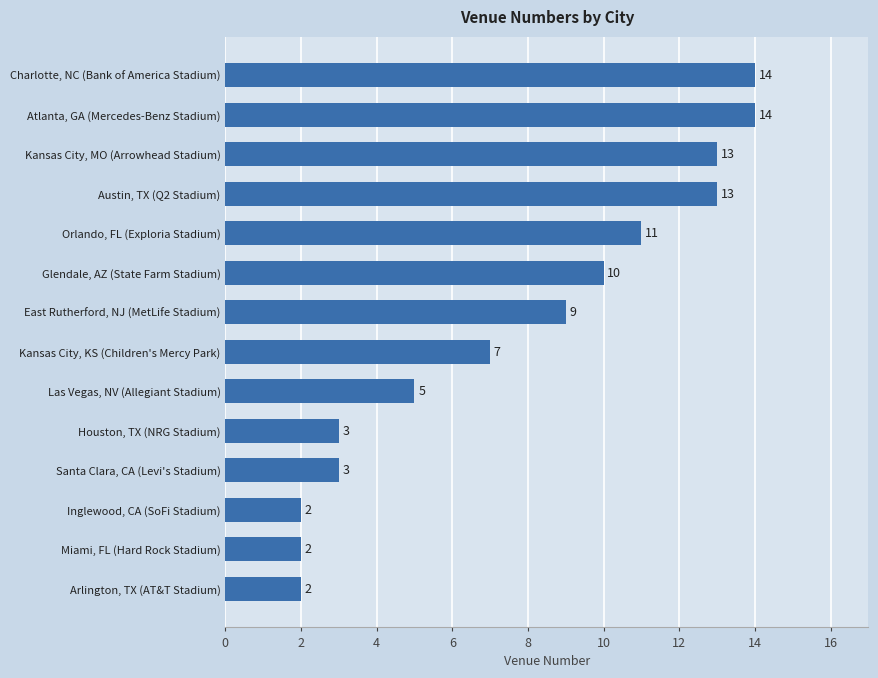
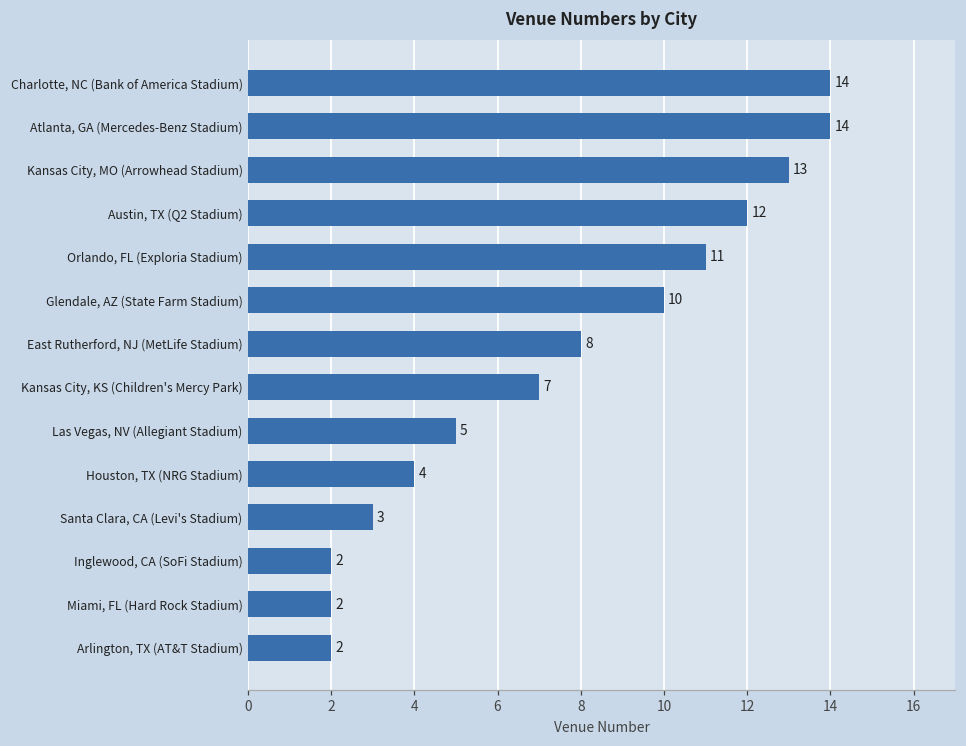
  {
    "Charlotte, NC (Bank of America Stadium)": 14,
    "Atlanta, GA (Mercedes-Benz Stadium)": 14,
    "Kansas City, MO (Arrowhead Stadium)": 13,
-   "Austin, TX (Q2 Stadium)": 13,
+   "Austin, TX (Q2 Stadium)": 12,
    "Orlando, FL (Exploria Stadium)": 11,
    "Glendale, AZ (State Farm Stadium)": 10,
-   "East Rutherford, NJ (MetLife Stadium)": 9,
+   "East Rutherford, NJ (MetLife Stadium)": 8,
    "Kansas City, KS (Children's Mercy Park)": 7,
    "Las Vegas, NV (Allegiant Stadium)": 5,
-   "Houston, TX (NRG Stadium)": 3,
+   "Houston, TX (NRG Stadium)": 4,
    "Santa Clara, CA (Levi's Stadium)": 3,
    "Inglewood, CA (SoFi Stadium)": 2,
    "Miami, FL (Hard Rock Stadium)": 2,
    "Arlington, TX (AT&T Stadium)": 2
  }
